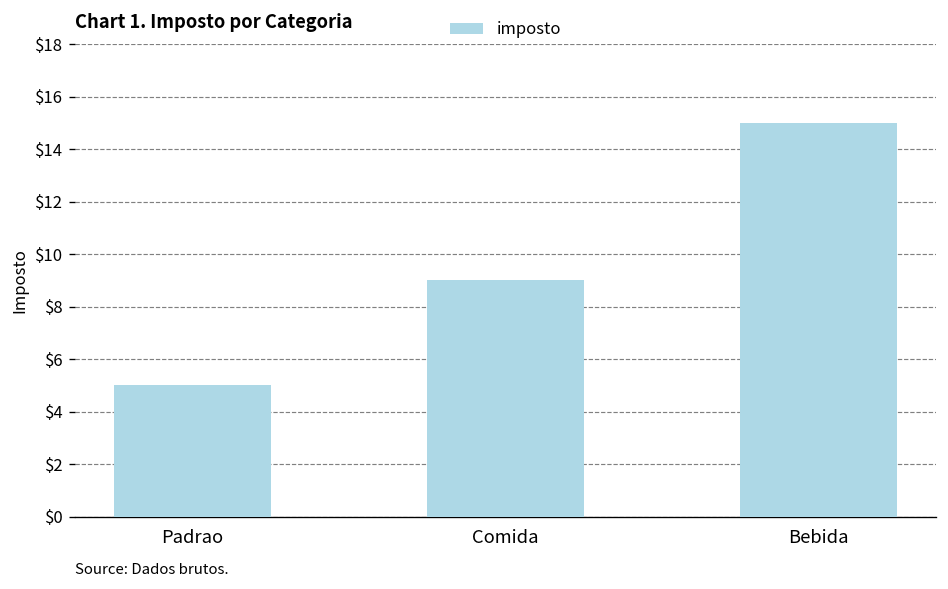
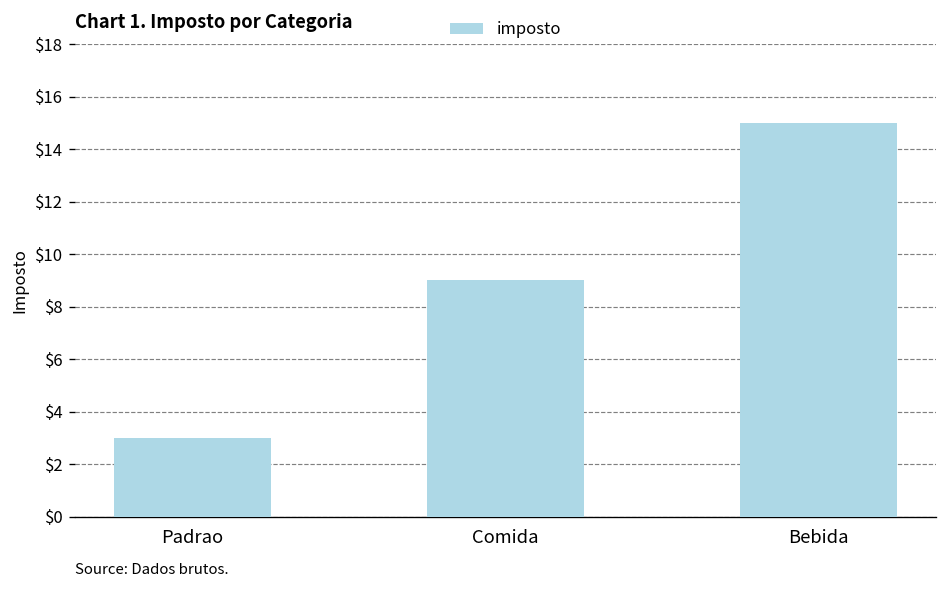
  {
-   "Padrao": "$5",
+   "Padrao": "$3",
    "Comida": "$9",
    "Bebida": "$15"
  }
